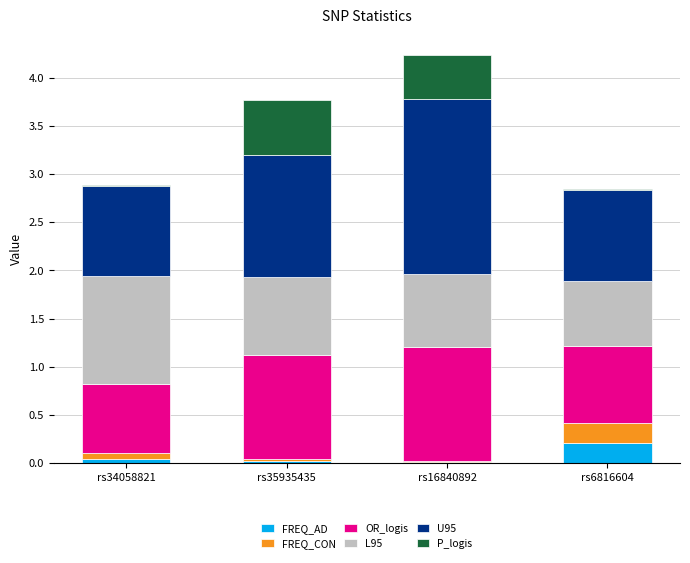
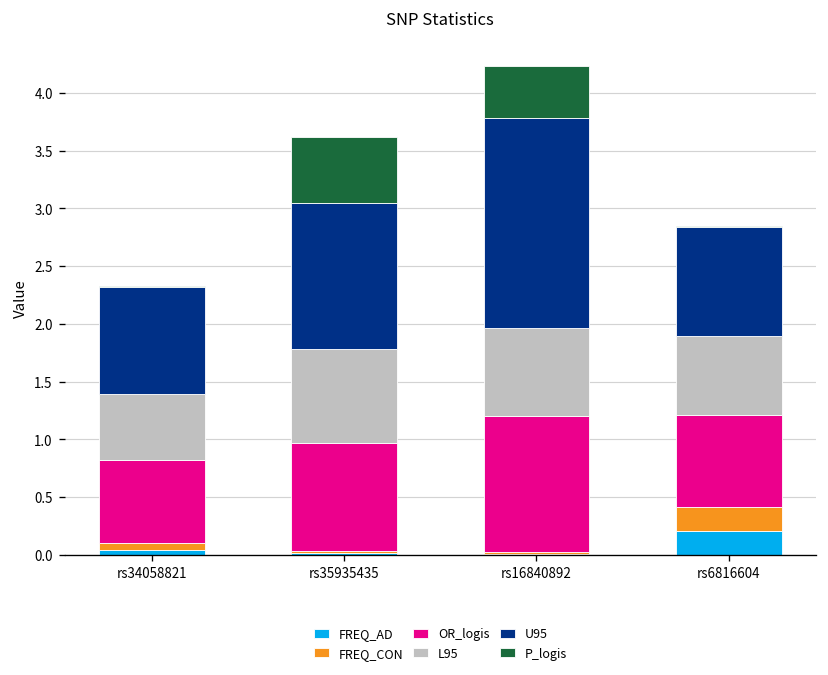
  {
    "FREQ_AD": {
      "rs34058821": 0.0,
      "rs6816604": 0.2
    },
    "FREQ_CON": {
      "rs34058821": 0.1,
      "rs6816604": 0.2
    },
    "OR_logis": {
      "rs34058821": 0.7,
-     "rs35935435": 1.1,
+     "rs35935435": 0.9,
      "rs16840892": 1.2,
      "rs6816604": 0.8
    },
    "L95": {
-     "rs34058821": 1.1,
+     "rs34058821": 0.6,
      "rs35935435": 0.8,
      "rs16840892": 0.8,
      "rs6816604": 0.7
    },
    "U95": {
      "rs34058821": 0.9,
      "rs35935435": 1.3,
      "rs16840892": 1.8,
      "rs6816604": 0.9
    },
    "P_logis": {
      "rs35935435": 0.6,
      "rs16840892": 0.5
    }
  }
